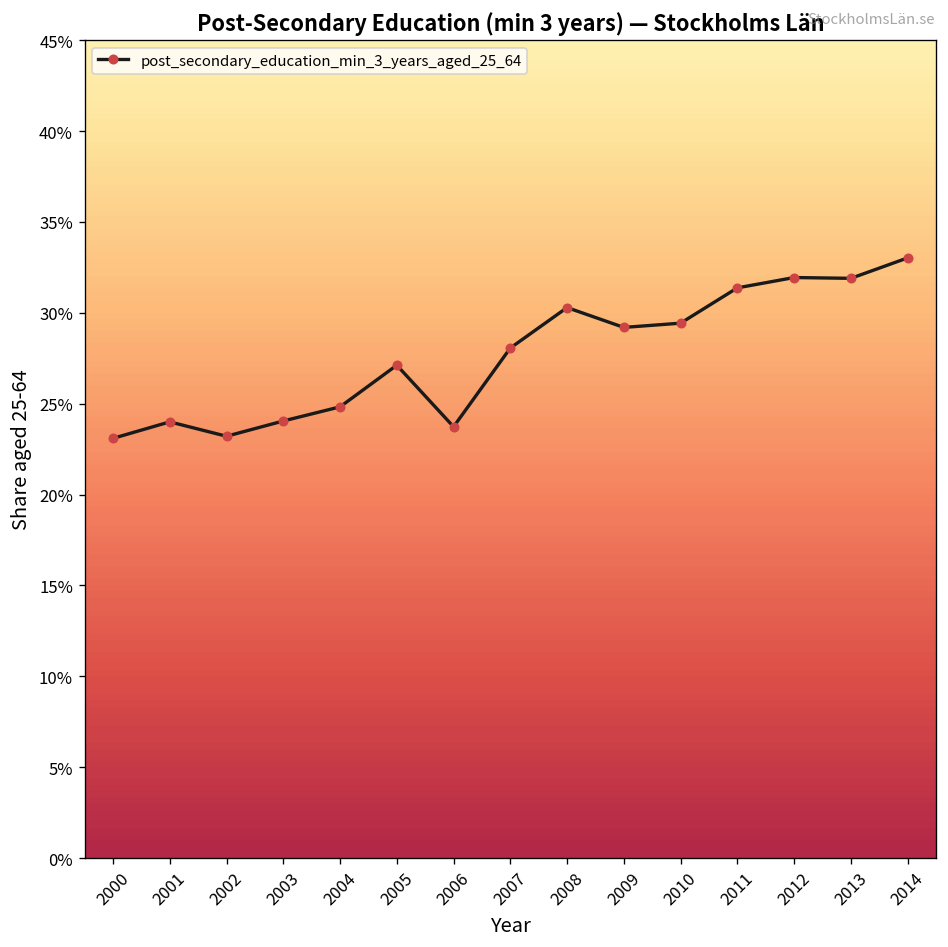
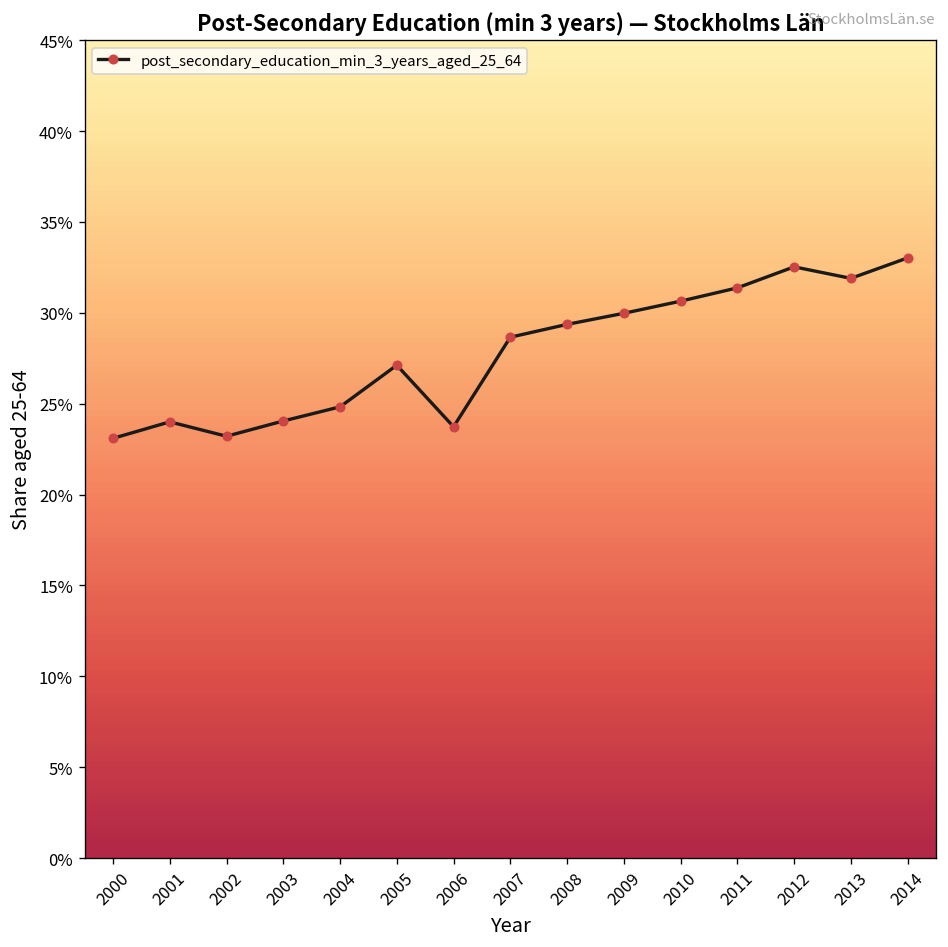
  {
    "2000": "23.1%",
    "2001": "24.0%",
    "2002": "23.2%",
    "2003": "24.0%",
    "2004": "24.8%",
    "2005": "27.1%",
    "2006": "23.7%",
-   "2007": "28.1%",
-   "2008": "30.3%",
-   "2009": "29.2%",
-   "2010": "29.4%",
+   "2007": "28.7%",
+   "2008": "29.4%",
+   "2009": "30.0%",
+   "2010": "30.6%",
    "2011": "31.4%",
-   "2012": "31.9%",
+   "2012": "32.5%",
    "2013": "31.9%",
    "2014": "33.0%"
  }
